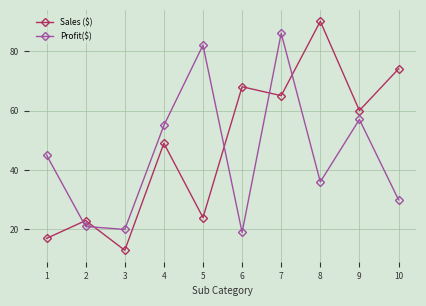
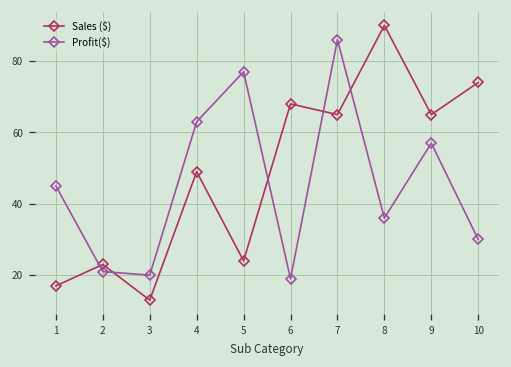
  {
    "Sales ($)": {
      "1": 17,
      "2": 23,
      "3": 13,
      "4": 49,
      "5": 24,
      "6": 68,
      "7": 65,
      "8": 90,
-     "9": 60,
+     "9": 65,
      "10": 74
    },
    "Profit($)": {
      "1": 45,
      "2": 21,
      "3": 20,
-     "4": 55,
-     "5": 82,
+     "4": 63,
+     "5": 77,
      "6": 19,
      "7": 86,
      "8": 36,
      "9": 57,
      "10": 30
    }
  }
